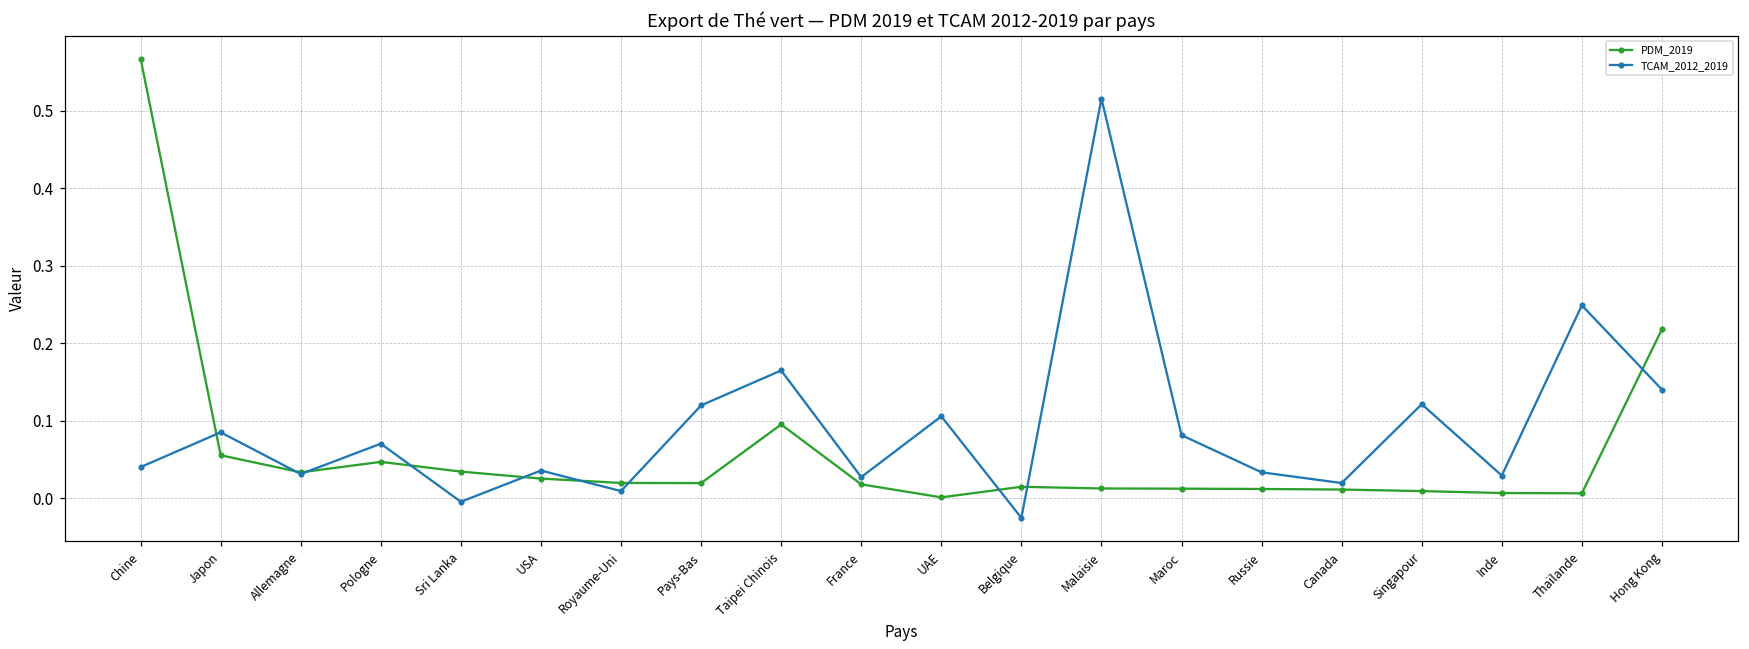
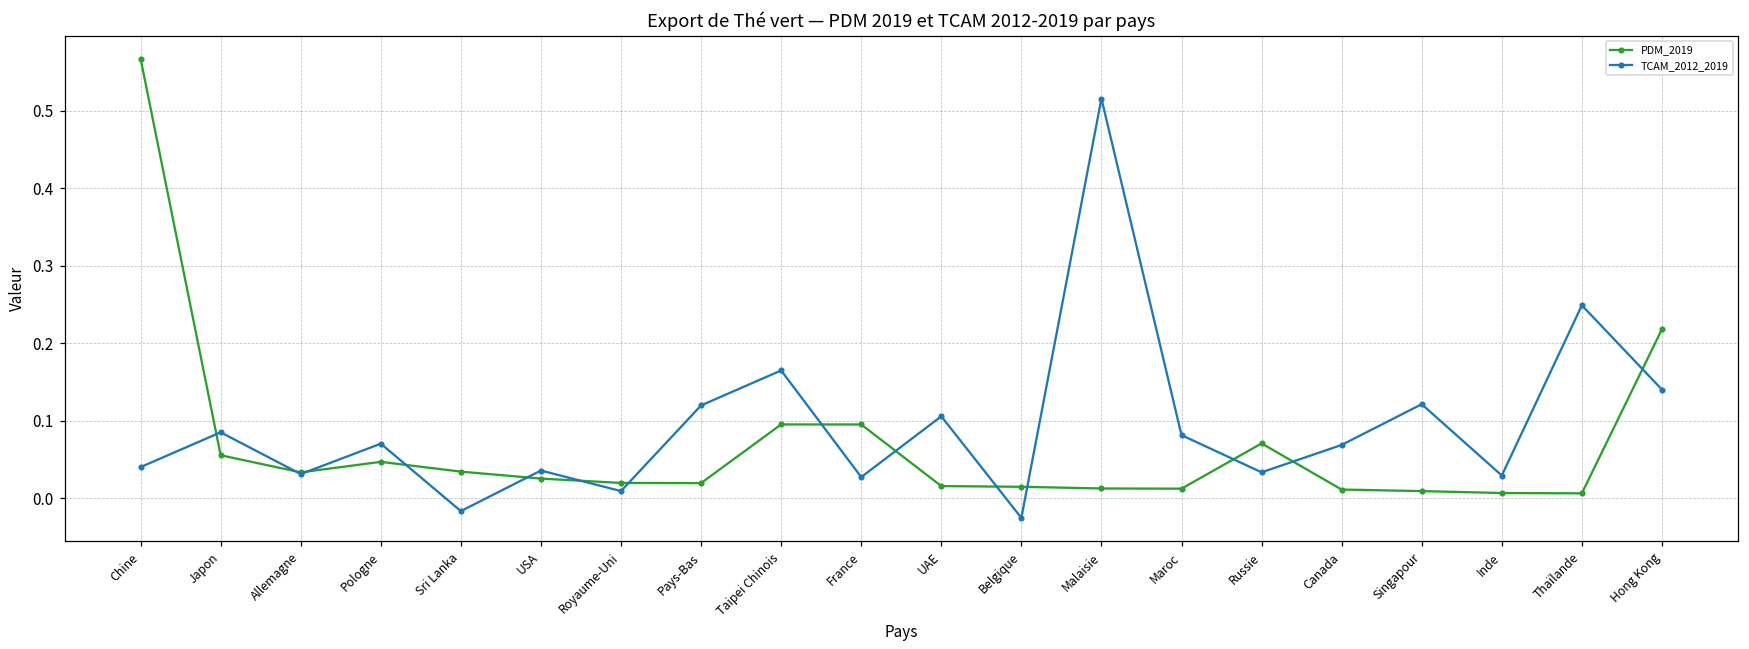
  {
    "PDM_2019": {
      "Chine": 0.57,
      "Japon": 0.06,
      "Pologne": 0.05,
      "Sri Lanka": 0.03,
      "USA": 0.03,
      "Royaume-Uni": 0.02,
      "Pays-Bas": 0.02,
      "Taipei Chinois": 0.10,
-     "France": 0.02,
-     "UAE": 0.00,
+     "France": 0.09,
+     "UAE": 0.02,
      "Belgique": 0.01,
      "Malaisie": 0.01,
      "Maroc": 0.01,
-     "Russie": 0.01,
+     "Russie": 0.07,
      "Canada": 0.01,
      "Singapour": 0.01,
      "Inde": 0.01,
      "Thaïlande": 0.01,
      "Hong Kong": 0.22
    },
    "TCAM_2012_2019": {
      "Chine": 0.04,
      "Japon": 0.08,
      "Pologne": 0.07,
-     "Sri Lanka": 0.00,
+     "Sri Lanka": -0.02,
      "USA": 0.04,
      "Royaume-Uni": 0.01,
      "Pays-Bas": 0.12,
      "Taipei Chinois": 0.16,
      "France": 0.03,
      "UAE": 0.11,
      "Belgique": -0.03,
      "Malaisie": 0.52,
      "Maroc": 0.08,
      "Russie": 0.03,
-     "Canada": 0.02,
+     "Canada": 0.07,
      "Singapour": 0.12,
      "Inde": 0.03,
      "Thaïlande": 0.25,
      "Hong Kong": 0.14
    }
  }
